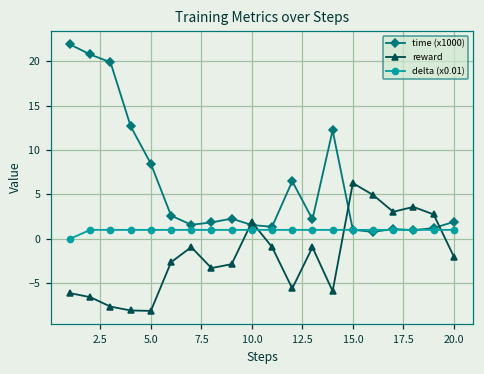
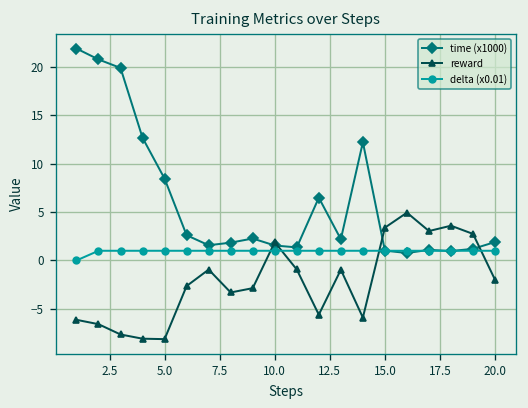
  {
    "reward": {
      "5.0": -8,
      "10.0": 2,
-     "15.0": 6,
+     "15.0": 3,
      "20.0": -2
    }
  }
